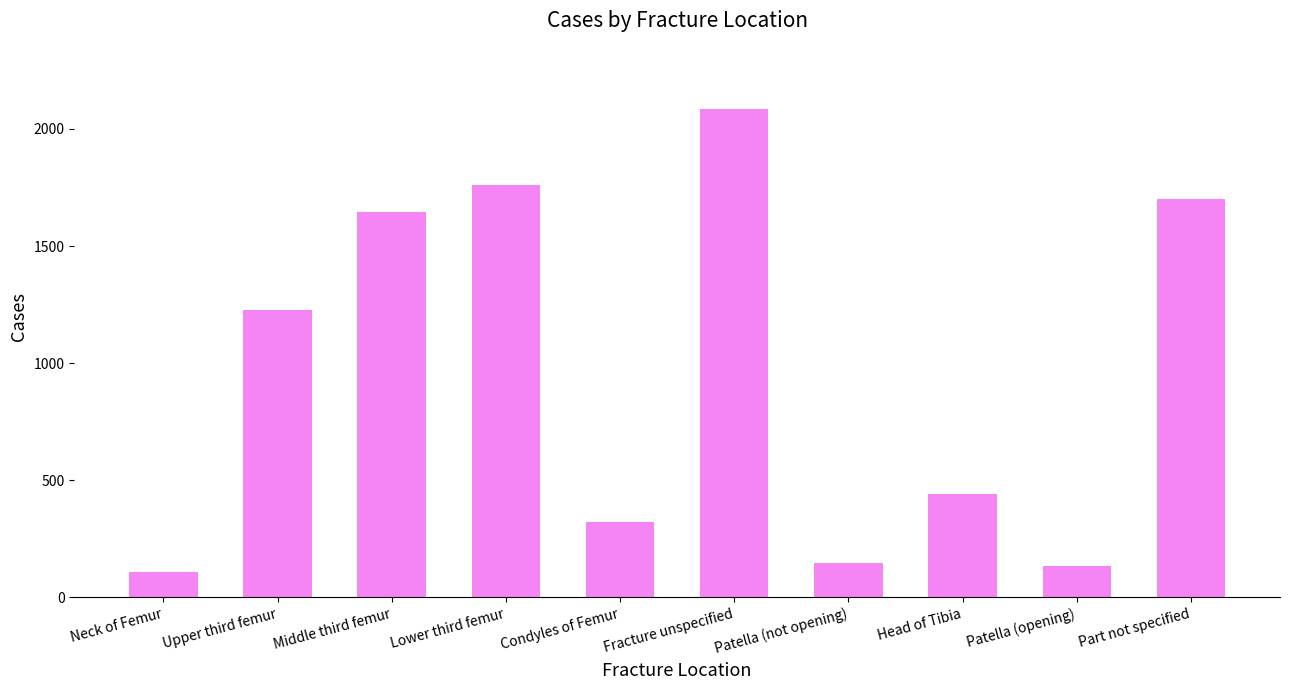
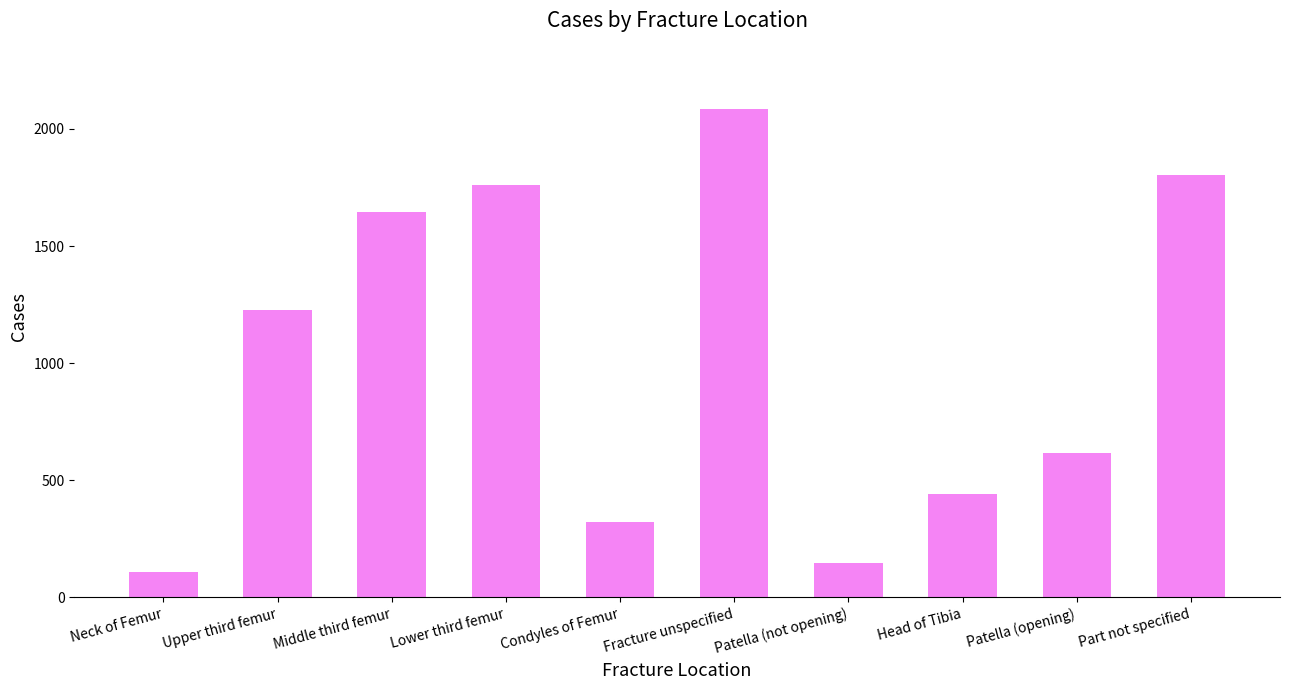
  {
    "Neck of Femur": 110,
    "Upper third femur": 1230,
    "Middle third femur": 1650,
    "Lower third femur": 1760,
    "Condyles of Femur": 320,
    "Fracture unspecified": 2090,
    "Patella (not opening)": 150,
    "Head of Tibia": 440,
-   "Patella (opening)": 140,
-   "Part not specified": 1700
+   "Patella (opening)": 620,
+   "Part not specified": 1800
  }
